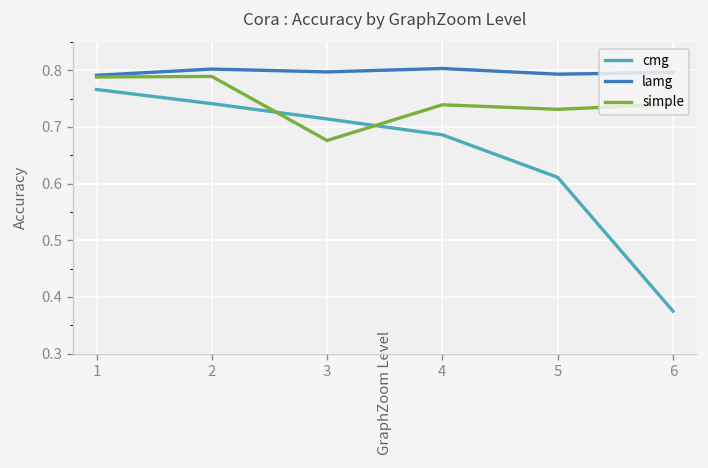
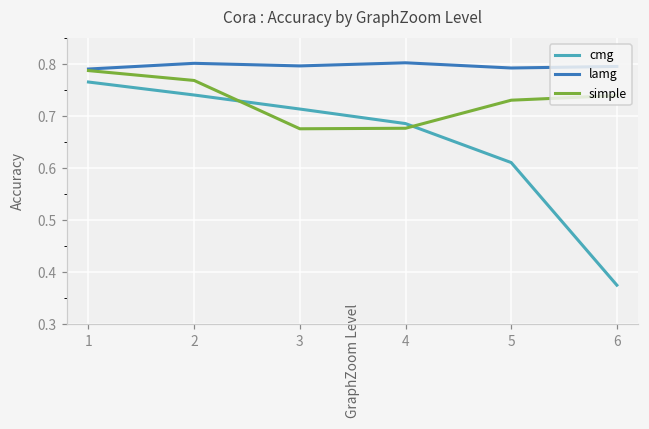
  {
    "simple": {
-     "2": 0.79,
+     "2": 0.77,
      "3": 0.68,
-     "4": 0.74,
+     "4": 0.68,
      "5": 0.73
    }
  }
